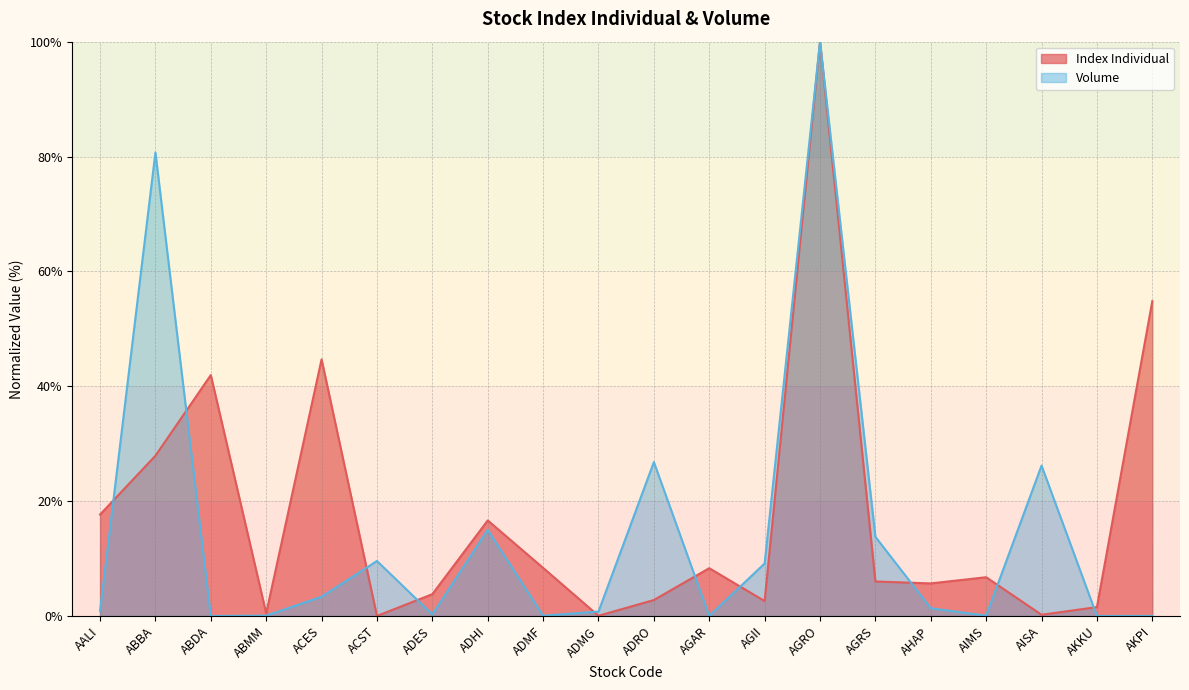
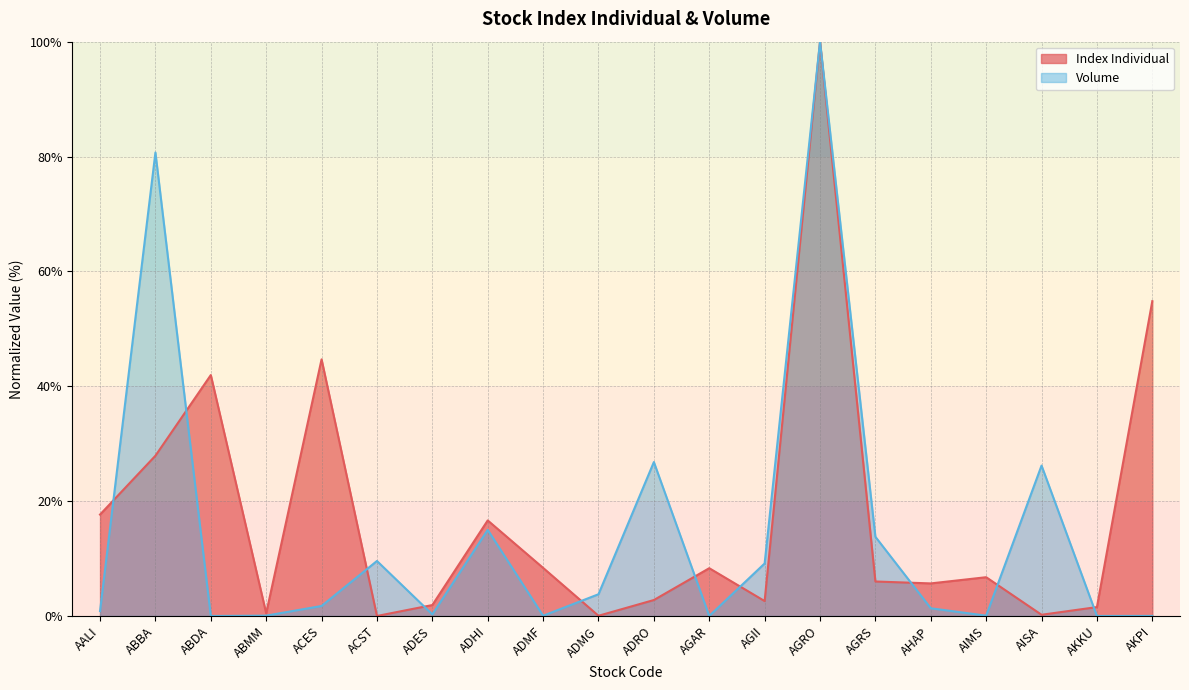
  {
    "Index Individual": {
      "AALI": "18%",
      "ABBA": "28%",
      "ABDA": "42%",
      "ACES": "45%",
      "ACST": "0%",
-     "ADES": "4%",
+     "ADES": "2%",
      "ADHI": "17%",
      "ADMF": "8%",
      "ADMG": "0%",
      "ADRO": "3%",
      "AGAR": "8%",
      "AGII": "3%",
      "AGRS": "6%",
      "AHAP": "6%",
      "AIMS": "7%",
      "AISA": "0%",
      "AKKU": "2%",
      "AKPI": "55%"
    },
    "Volume": {
      "AALI": "1%",
      "ABBA": "81%",
      "ABDA": "0%",
-     "ACES": "3%",
+     "ACES": "2%",
      "ACST": "10%",
      "ADES": "0%",
      "ADHI": "15%",
      "ADMF": "0%",
-     "ADMG": "1%",
+     "ADMG": "4%",
      "ADRO": "27%",
      "AGAR": "0%",
      "AGII": "9%",
      "AGRS": "14%",
      "AHAP": "1%",
      "AIMS": "0%",
      "AISA": "26%",
      "AKKU": "0%",
      "AKPI": "0%"
    }
  }
